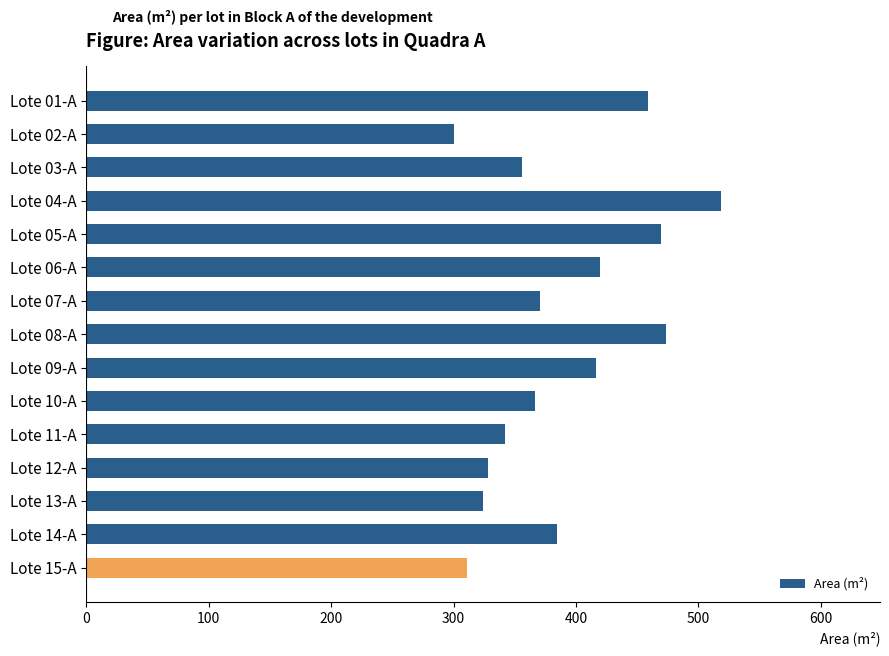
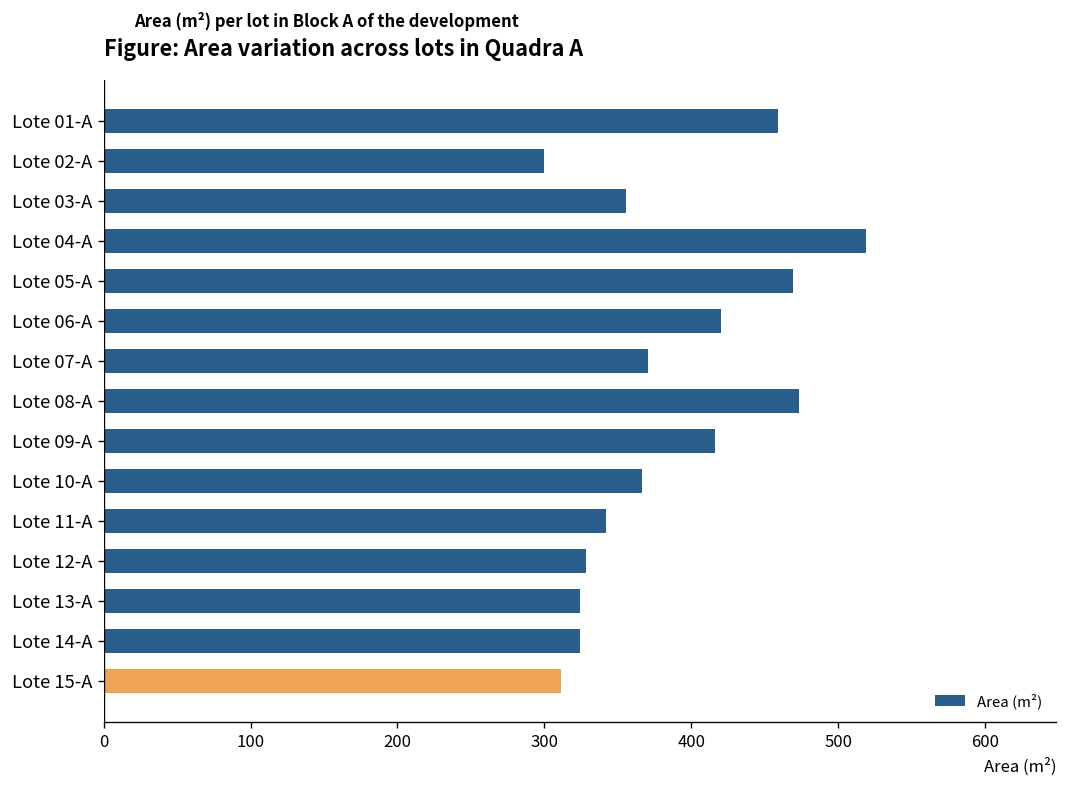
  {
    "Lote 01-A": 459,
    "Lote 02-A": 300,
    "Lote 03-A": 356,
    "Lote 04-A": 519,
    "Lote 05-A": 469,
    "Lote 06-A": 420,
    "Lote 07-A": 371,
    "Lote 08-A": 474,
    "Lote 09-A": 416,
    "Lote 10-A": 367,
    "Lote 11-A": 342,
    "Lote 12-A": 328,
    "Lote 13-A": 324,
-   "Lote 14-A": 384,
+   "Lote 14-A": 324,
    "Lote 15-A": 311
  }
